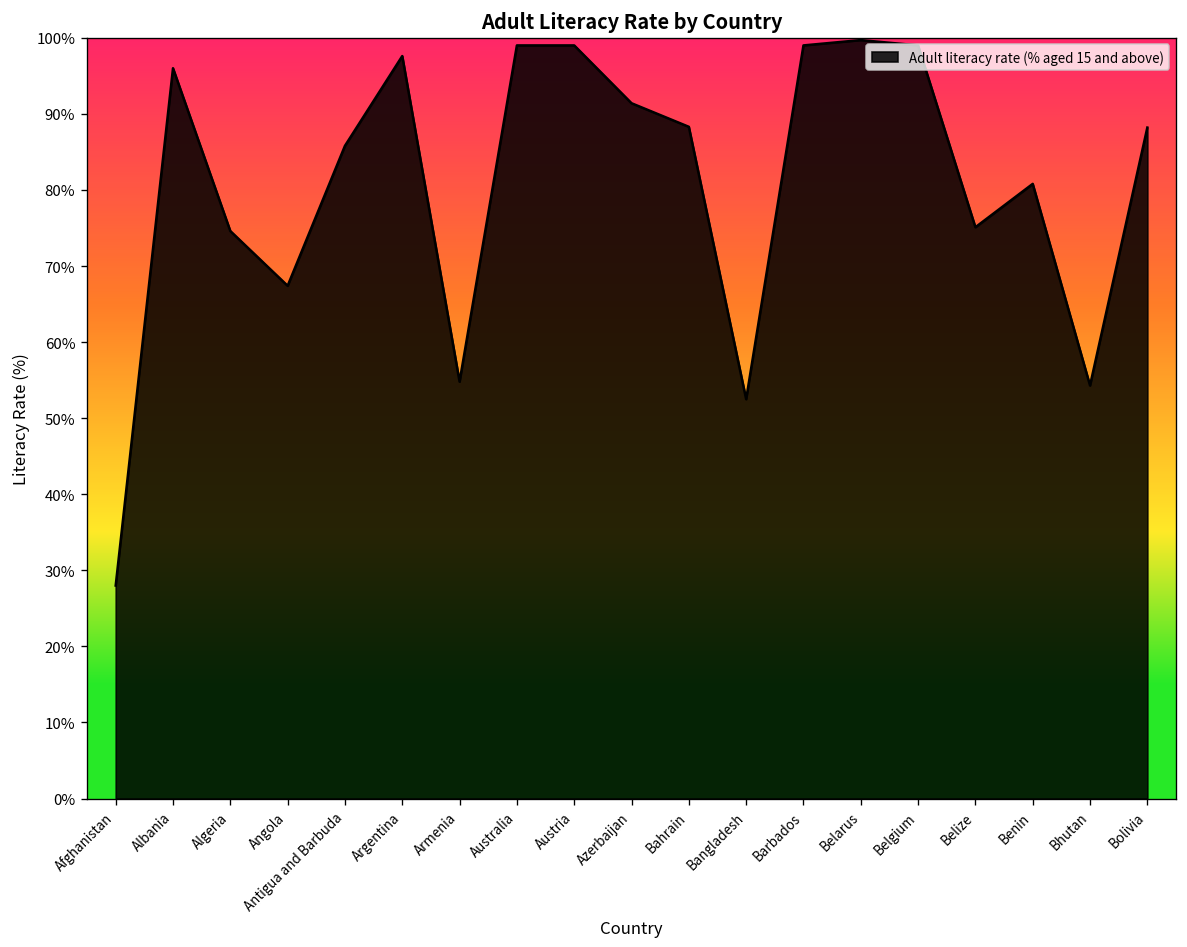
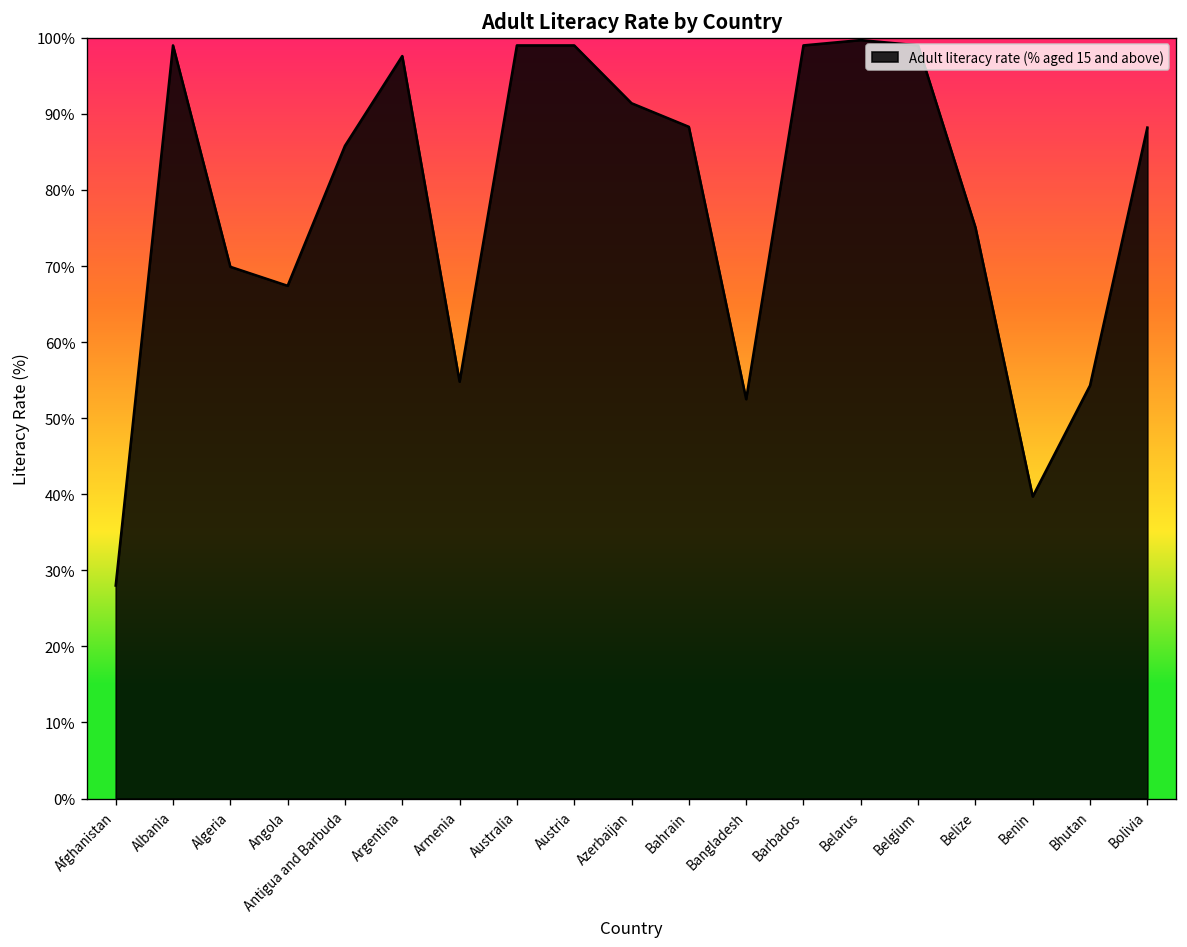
  {
    "Afghanistan": "28%",
-   "Albania": "96%",
-   "Algeria": "75%",
+   "Albania": "99%",
+   "Algeria": "70%",
    "Angola": "67%",
    "Antigua and Barbuda": "86%",
    "Argentina": "98%",
    "Armenia": "55%",
    "Australia": "99%",
    "Austria": "99%",
    "Azerbaijan": "91%",
    "Bahrain": "88%",
    "Bangladesh": "53%",
    "Barbados": "99%",
    "Belarus": "100%",
    "Belize": "75%",
-   "Benin": "81%",
+   "Benin": "40%",
    "Bhutan": "54%",
    "Bolivia": "88%"
  }
